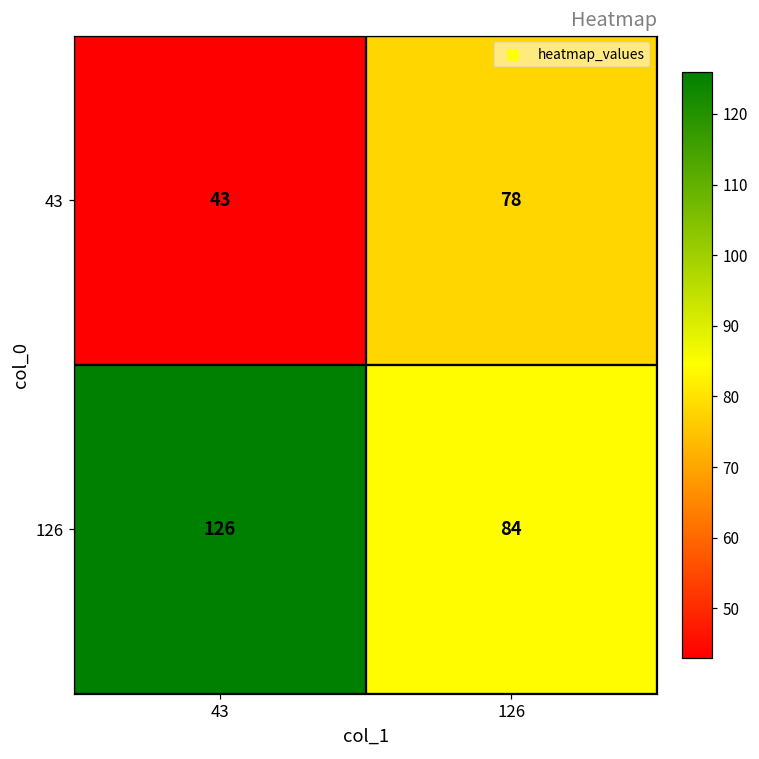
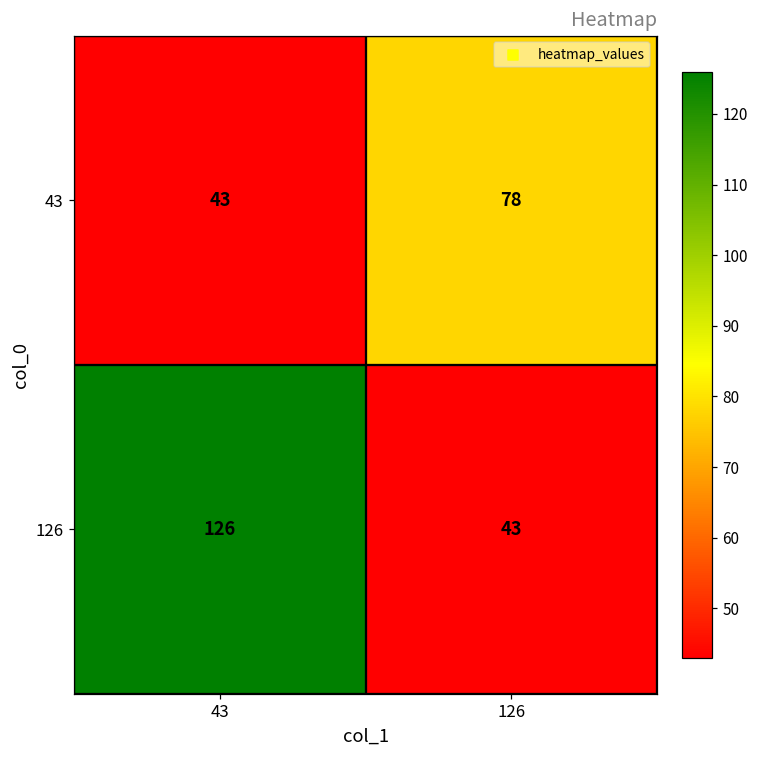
  {
    "43": {
      "43": 43,
      "126": 78
    },
    "126": {
      "43": 126,
-     "126": 84
+     "126": 43
    }
  }
